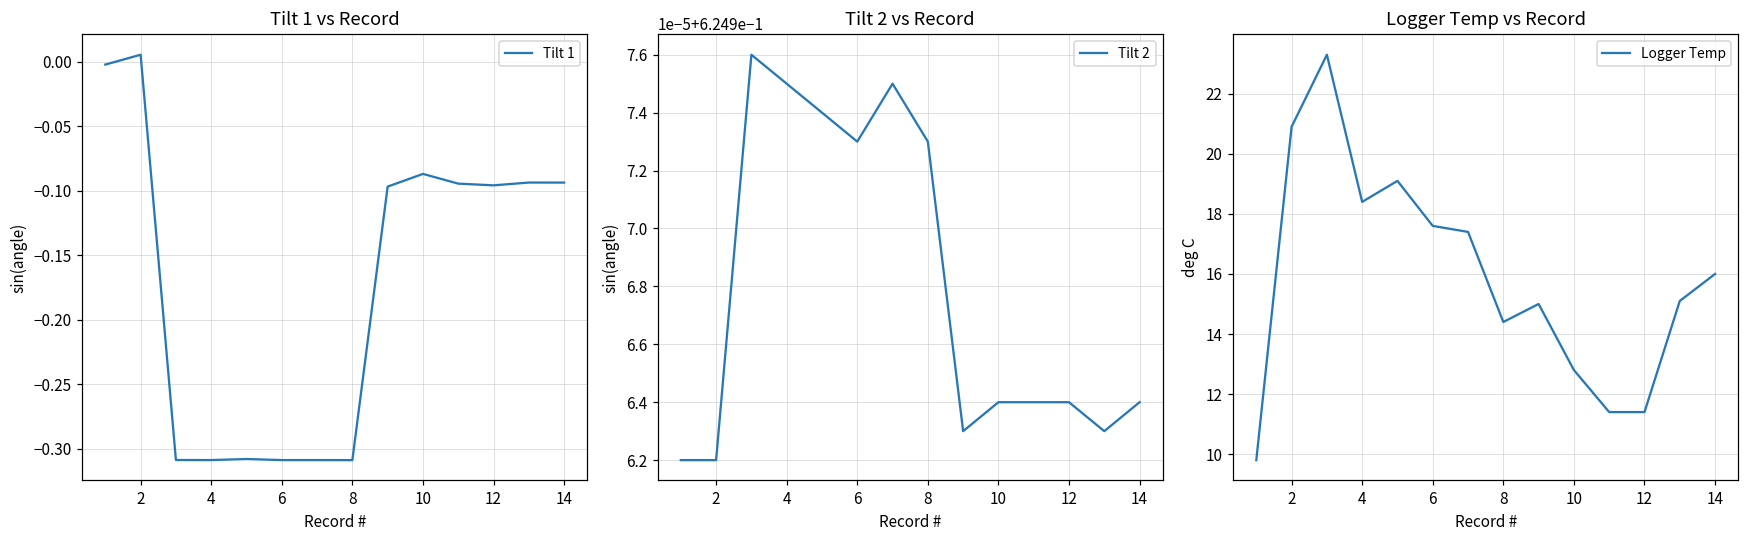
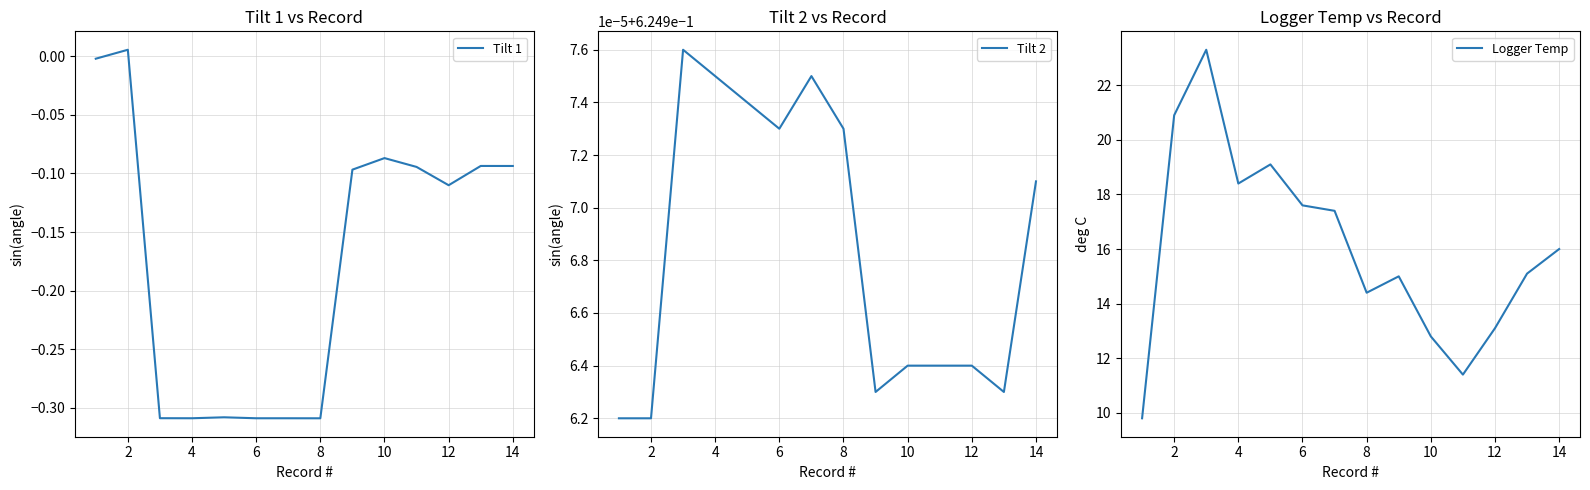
  {
    "Tilt 1 vs Record": {
      "2": 0.006,
      "4": -0.309,
      "6": -0.309,
      "8": -0.309,
      "10": -0.087,
-     "12": -0.096,
+     "12": -0.110,
      "14": -0.094
    },
    "Tilt 2 vs Record": {
      "2": 0.624962,
      "4": 0.624975,
      "6": 0.624973,
      "8": 0.624973,
      "10": 0.624964,
      "12": 0.624964,
-     "14": 0.624964
+     "14": 0.624971
    },
    "Logger Temp vs Record": {
      "2": 20.9,
      "4": 18.4,
      "6": 17.6,
      "8": 14.4,
      "10": 12.8,
-     "12": 11.4,
+     "12": 13.1,
      "14": 16.0
    }
  }
